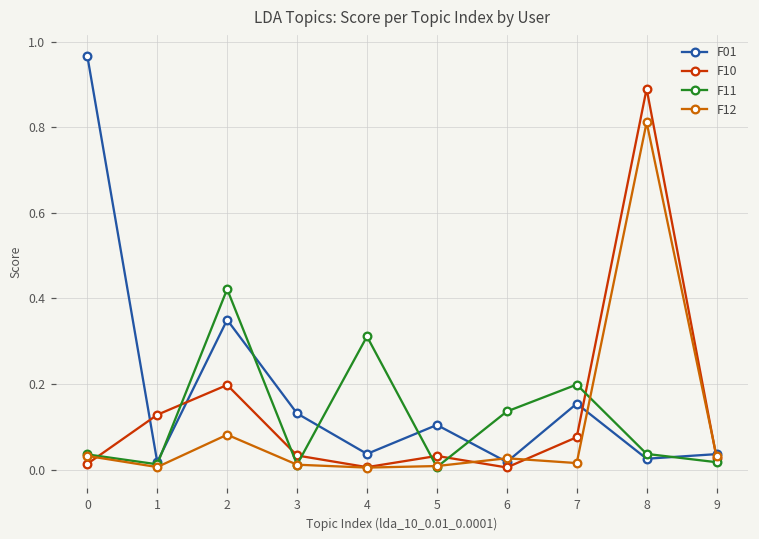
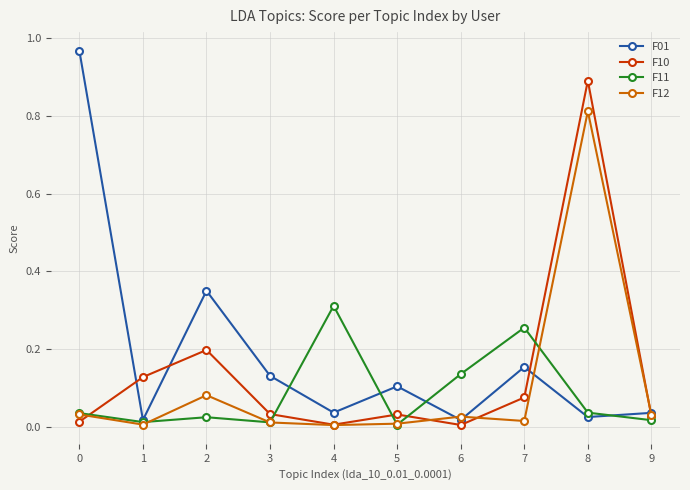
  {
    "F01": {
      "0": 0.97,
      "2": 0.35,
      "3": 0.13,
      "4": 0.04,
      "5": 0.10,
      "6": 0.02,
      "7": 0.15,
      "8": 0.03
    },
    "F11": {
-     "2": 0.42,
+     "2": 0.02,
      "4": 0.31,
      "6": 0.14,
-     "7": 0.20,
+     "7": 0.26,
      "8": 0.04,
      "9": 0.02
    }
  }
